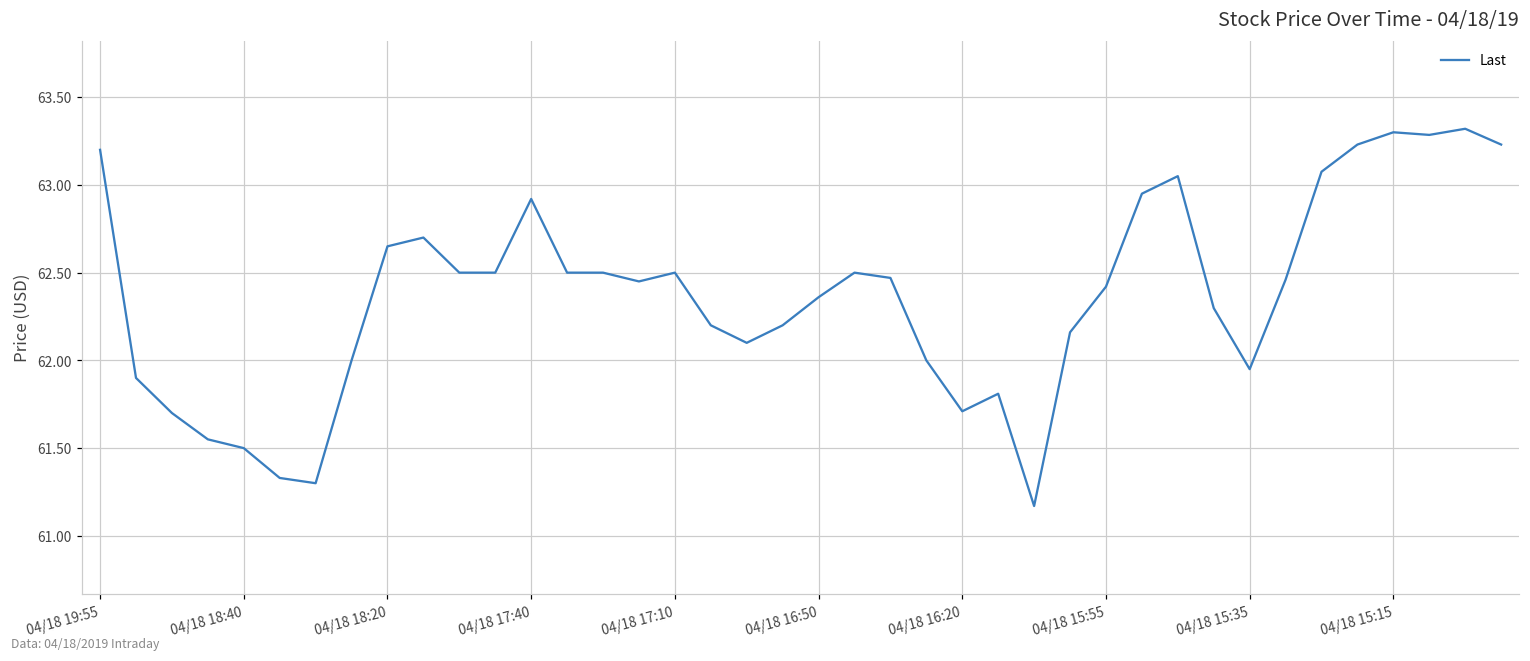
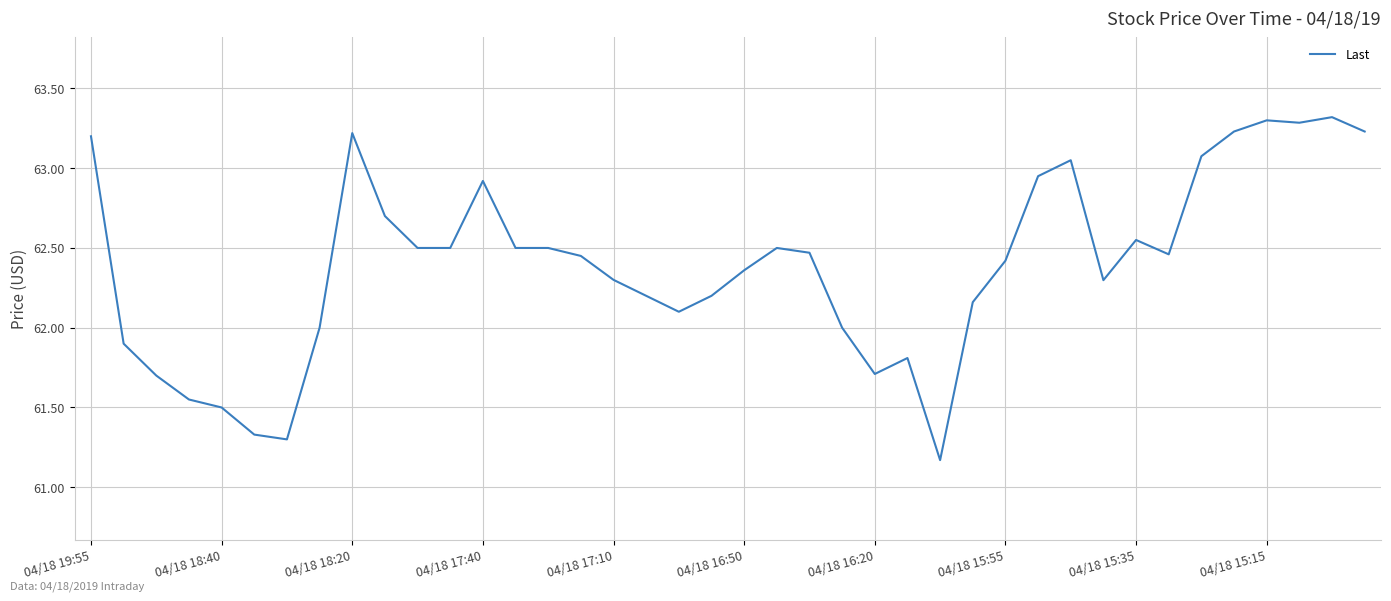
  {
    "04/18 19:55": 63.20,
    "04/18 18:40": 61.50,
-   "04/18 18:20": 62.65,
+   "04/18 18:20": 63.22,
    "04/18 17:40": 62.92,
-   "04/18 17:10": 62.5,
+   "04/18 17:10": 62.3,
    "04/18 16:50": 62.36,
    "04/18 16:20": 61.71,
    "04/18 15:55": 62.42,
-   "04/18 15:35": 61.95,
+   "04/18 15:35": 62.55,
    "04/18 15:15": 63.30
  }
